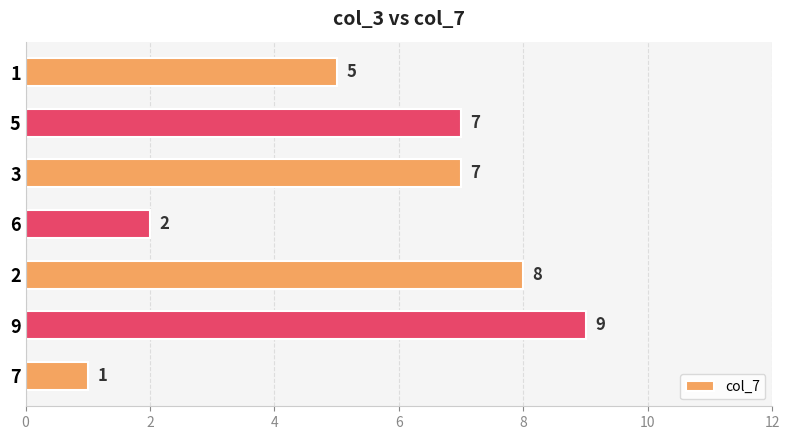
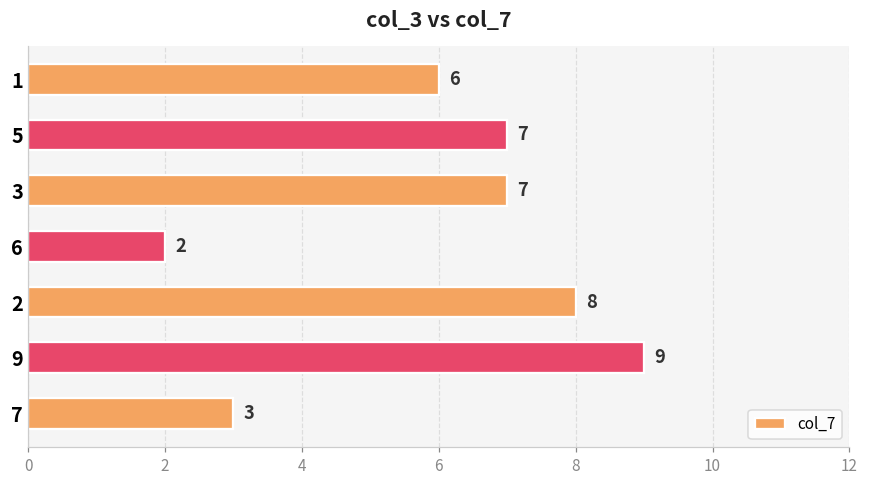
  {
-   "1": 5,
+   "1": 6,
    "5": 7,
    "3": 7,
    "6": 2,
    "2": 8,
    "9": 9,
-   "7": 1
+   "7": 3
  }
